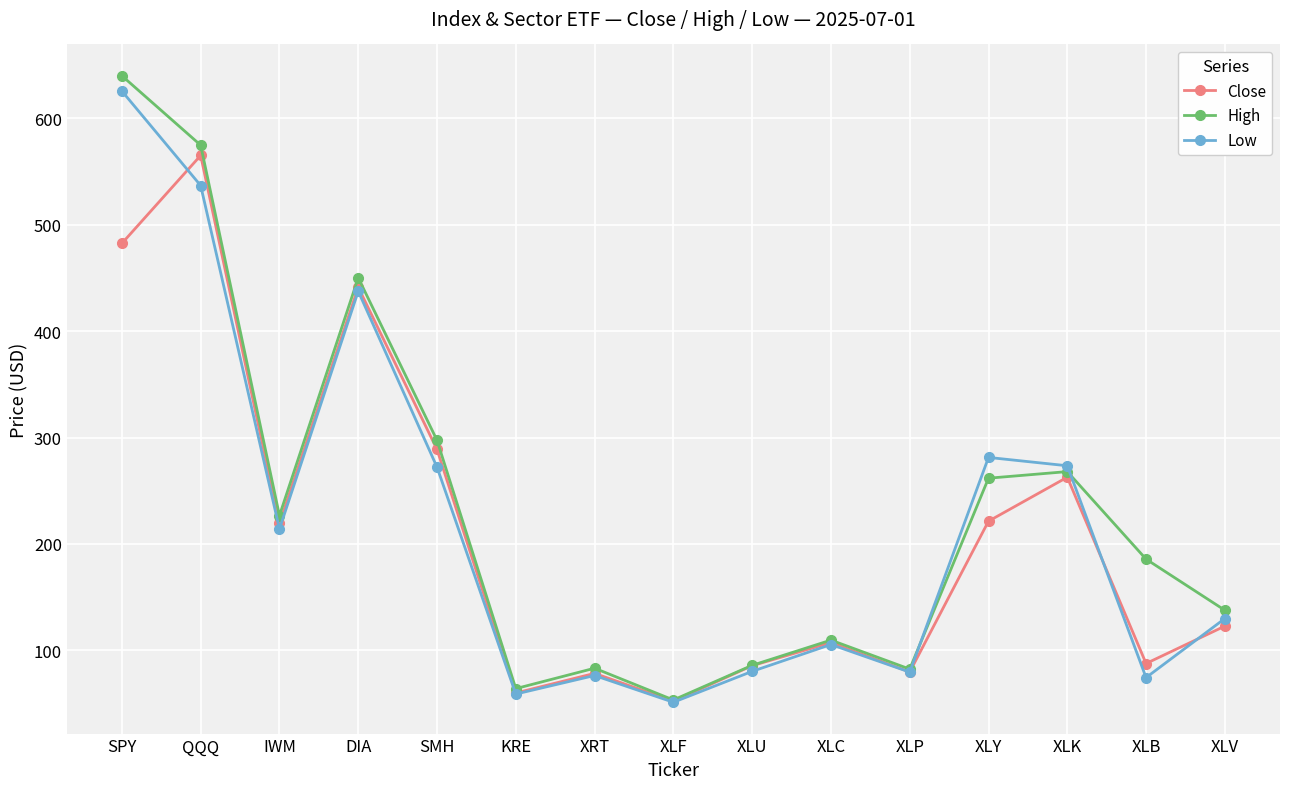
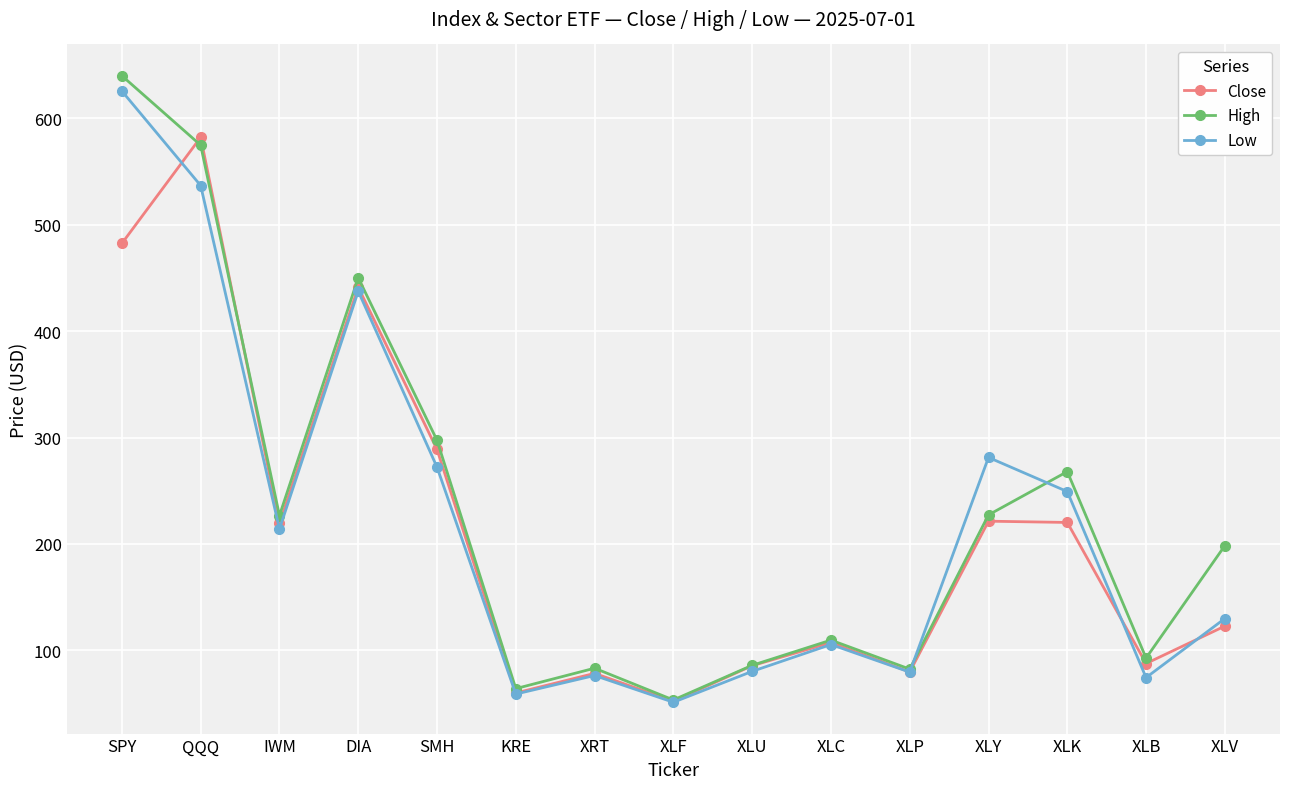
  {
    "Close": {
      "SPY": 482,
-     "QQQ": 565,
+     "QQQ": 582,
      "IWM": 219,
      "DIA": 441,
      "SMH": 289,
      "XLY": 221,
-     "XLK": 263,
+     "XLK": 220,
      "XLB": 88,
      "XLV": 123
    },
    "High": {
      "SPY": 640,
      "QQQ": 575,
      "IWM": 227,
      "DIA": 450,
      "SMH": 297,
      "KRE": 64,
      "XRT": 83,
      "XLP": 82,
-     "XLY": 262,
+     "XLY": 227,
      "XLK": 268,
-     "XLB": 186,
-     "XLV": 138
+     "XLB": 93,
+     "XLV": 198
    },
    "Low": {
      "SPY": 625,
      "QQQ": 537,
      "IWM": 214,
      "DIA": 437,
      "SMH": 272,
      "XLU": 80,
      "XLY": 281,
-     "XLK": 273,
+     "XLK": 249,
      "XLB": 75,
      "XLV": 130
    }
  }
